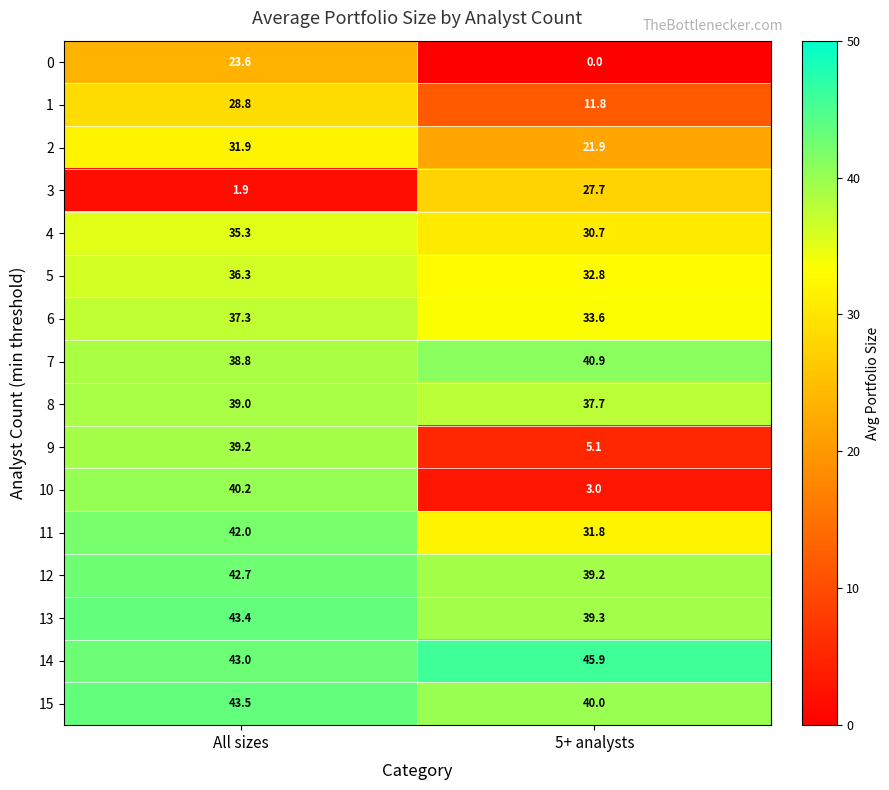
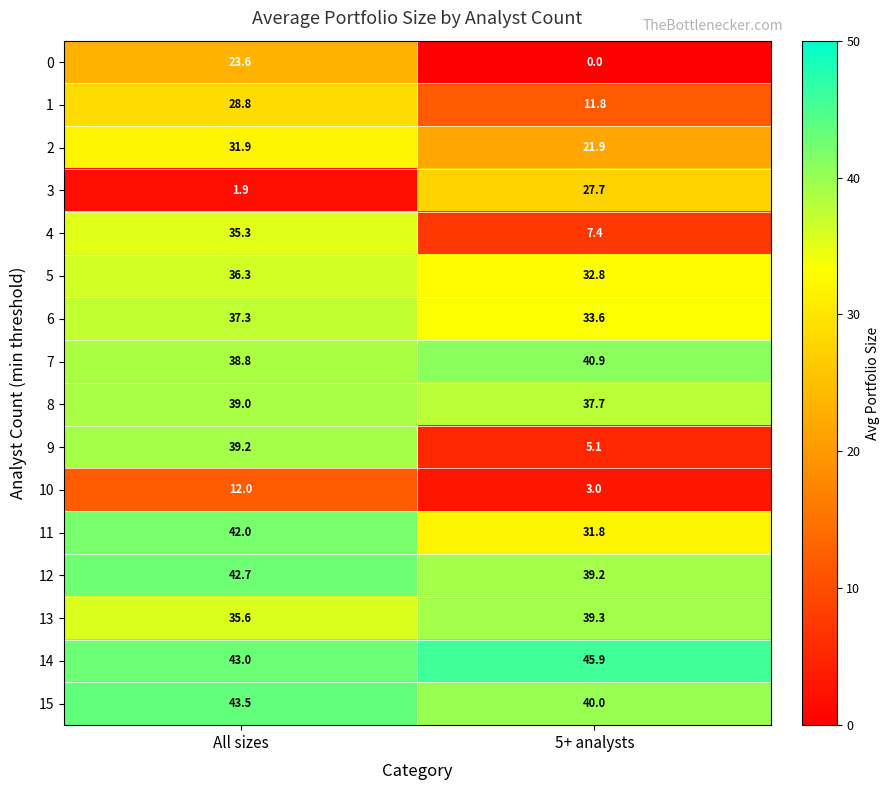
  {
    "0": {
      "All sizes": 23.6,
      "5+ analysts": 0.0
    },
    "1": {
      "All sizes": 28.8,
      "5+ analysts": 11.8
    },
    "2": {
      "All sizes": 31.9,
      "5+ analysts": 21.9
    },
    "3": {
      "All sizes": 1.9,
      "5+ analysts": 27.7
    },
    "4": {
      "All sizes": 35.3,
-     "5+ analysts": 30.7
+     "5+ analysts": 7.4
    },
    "5": {
      "All sizes": 36.3,
      "5+ analysts": 32.8
    },
    "6": {
      "All sizes": 37.3,
      "5+ analysts": 33.6
    },
    "7": {
      "All sizes": 38.8,
      "5+ analysts": 40.9
    },
    "8": {
      "All sizes": 39.0,
      "5+ analysts": 37.7
    },
    "9": {
      "All sizes": 39.2,
      "5+ analysts": 5.1
    },
    "10": {
-     "All sizes": 40.2,
+     "All sizes": 12.0,
      "5+ analysts": 3.0
    },
    "11": {
      "All sizes": 42.0,
      "5+ analysts": 31.8
    },
    "12": {
      "All sizes": 42.7,
      "5+ analysts": 39.2
    },
    "13": {
-     "All sizes": 43.4,
+     "All sizes": 35.6,
      "5+ analysts": 39.3
    },
    "14": {
      "All sizes": 43.0,
      "5+ analysts": 45.9
    },
    "15": {
      "All sizes": 43.5,
      "5+ analysts": 40.0
    }
  }
